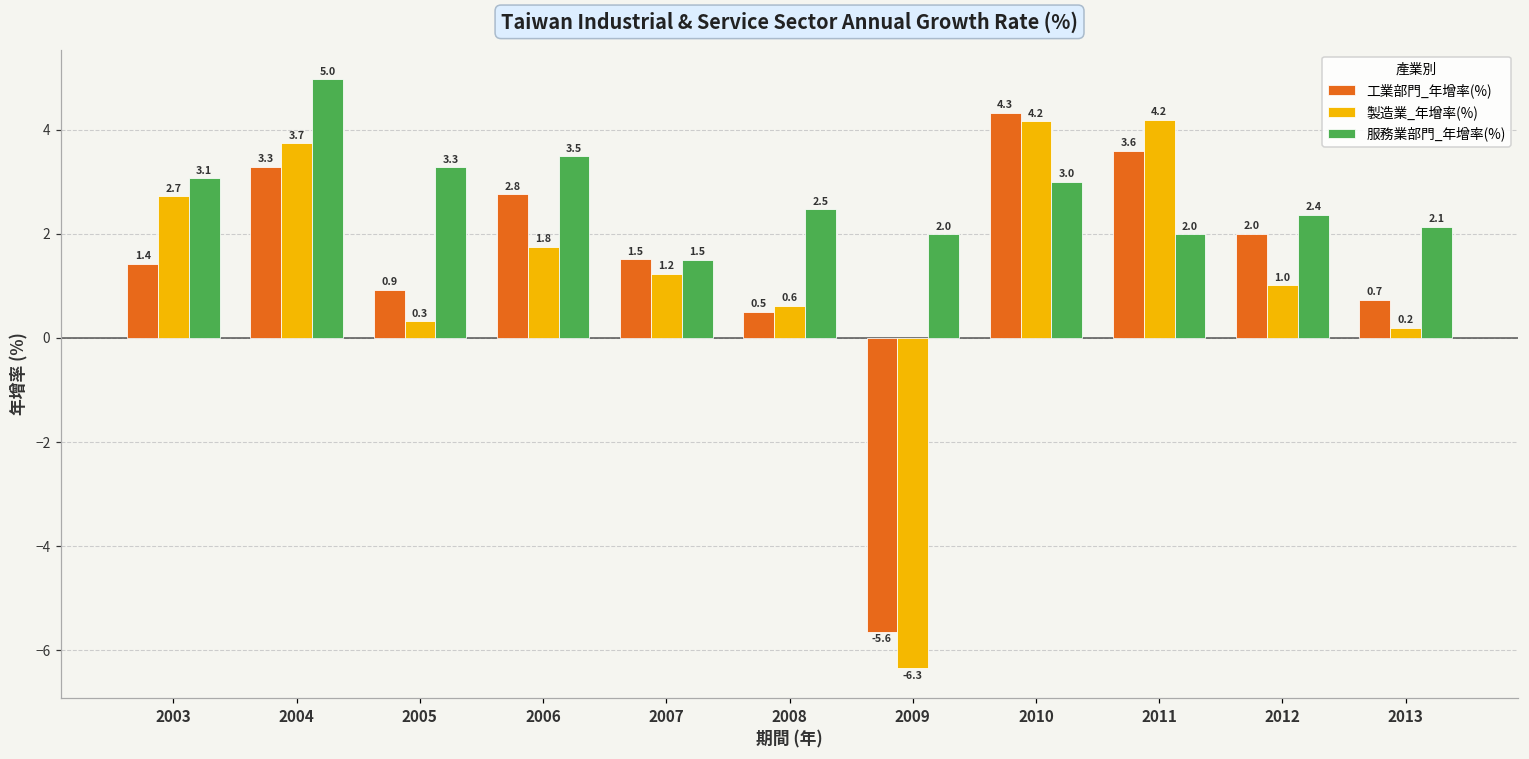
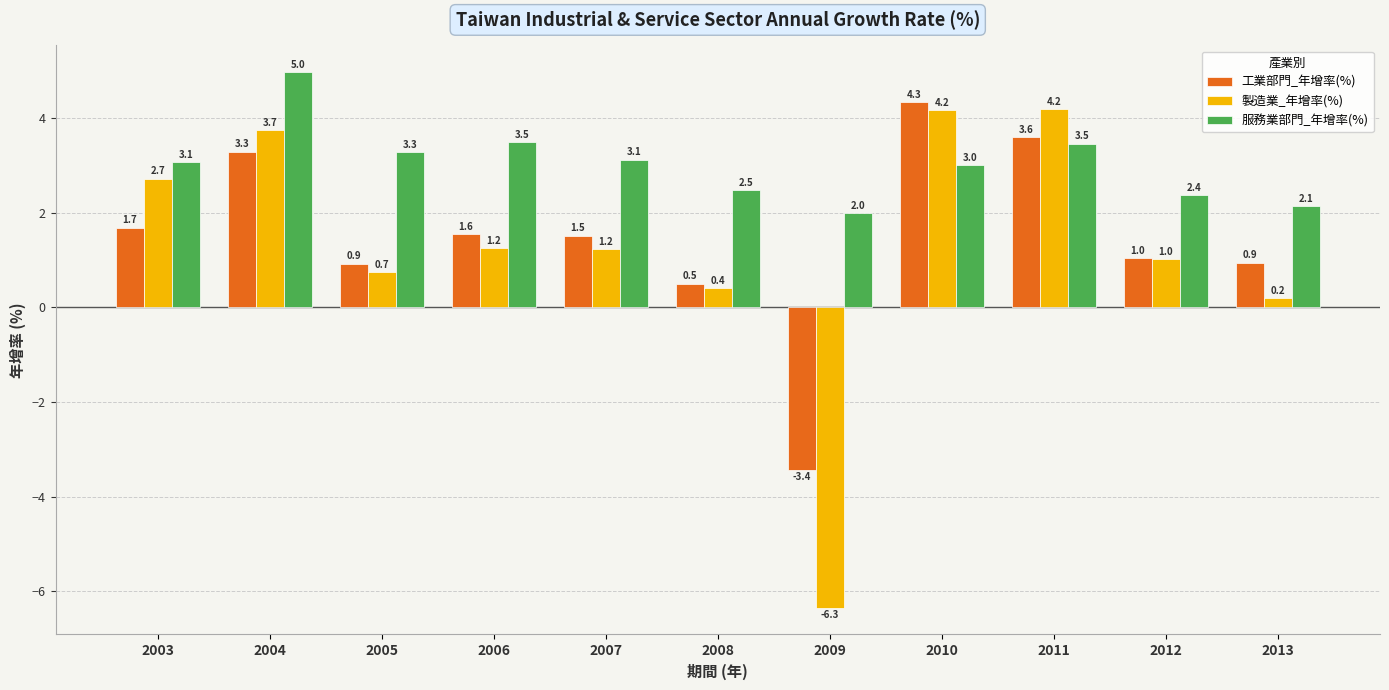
  {
    "工業部門_年增率(%)": {
-     "2003": 1.4,
+     "2003": 1.7,
      "2004": 3.3,
      "2005": 0.9,
-     "2006": 2.8,
+     "2006": 1.6,
      "2007": 1.5,
      "2008": 0.5,
-     "2009": -5.6,
+     "2009": -3.4,
      "2010": 4.3,
      "2011": 3.6,
-     "2012": 2.0,
-     "2013": 0.7
+     "2012": 1.0,
+     "2013": 0.9
    },
    "製造業_年增率(%)": {
      "2003": 2.7,
      "2004": 3.7,
-     "2005": 0.3,
-     "2006": 1.8,
+     "2005": 0.7,
+     "2006": 1.2,
      "2007": 1.2,
-     "2008": 0.6,
+     "2008": 0.4,
      "2009": -6.3,
      "2010": 4.2,
      "2011": 4.2,
      "2012": 1.0,
      "2013": 0.2
    },
    "服務業部門_年增率(%)": {
      "2003": 3.1,
      "2004": 5.0,
      "2005": 3.3,
      "2006": 3.5,
-     "2007": 1.5,
+     "2007": 3.1,
      "2008": 2.5,
      "2009": 2.0,
      "2010": 3.0,
-     "2011": 2.0,
+     "2011": 3.5,
      "2012": 2.4,
      "2013": 2.1
    }
  }
